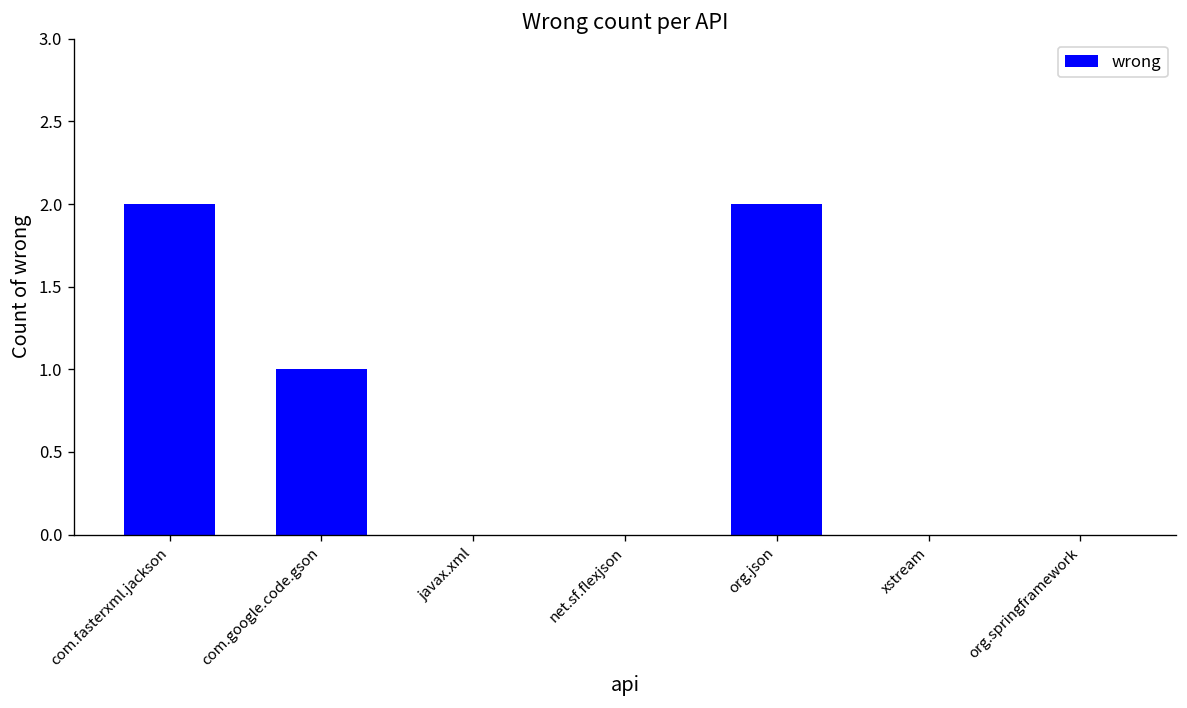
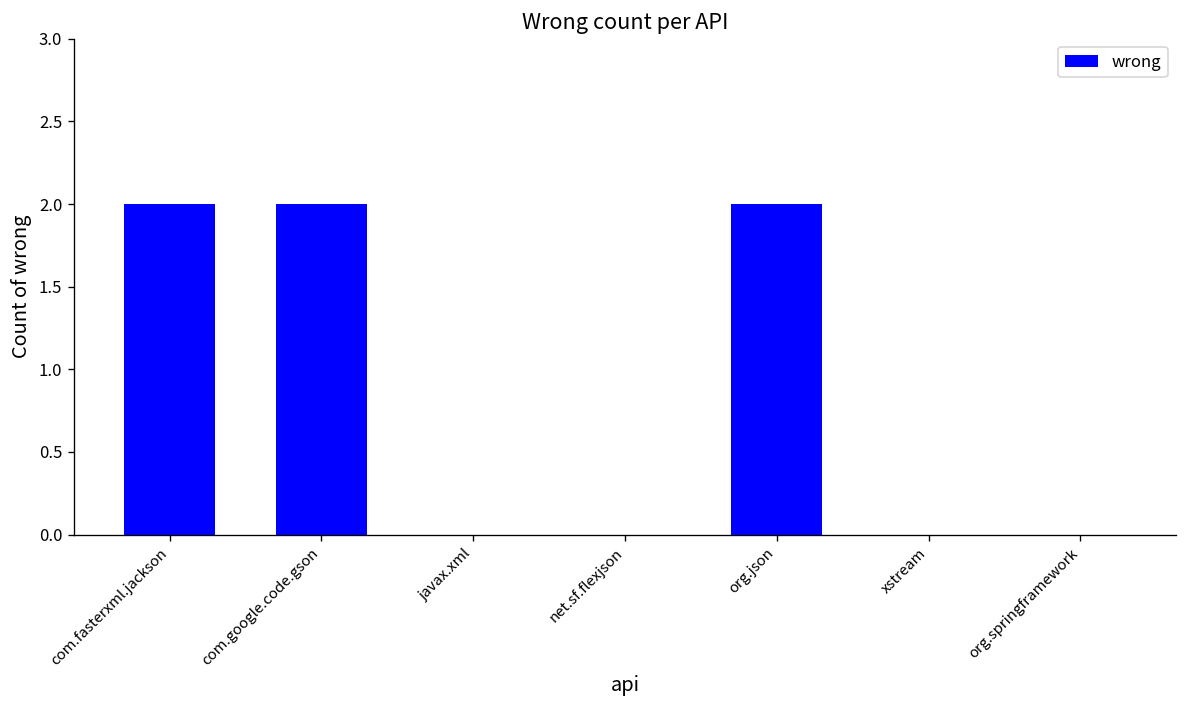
  {
    "com.fasterxml.jackson": 2,
-   "com.google.code.gson": 1,
+   "com.google.code.gson": 2,
    "javax.xml": 0,
    "net.sf.flexjson": 0,
    "org.json": 2,
    "xstream": 0,
    "org.springframework": 0
  }
